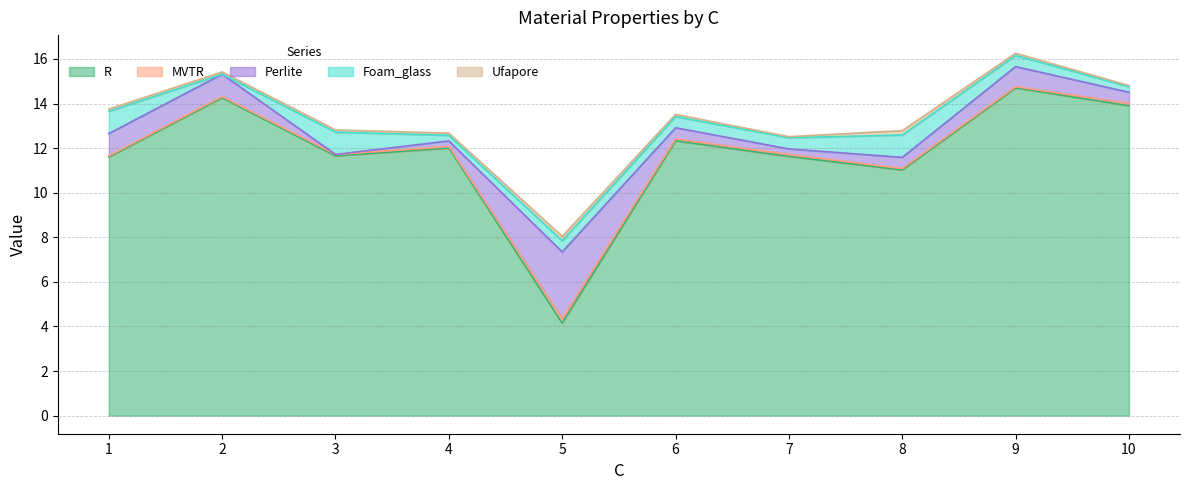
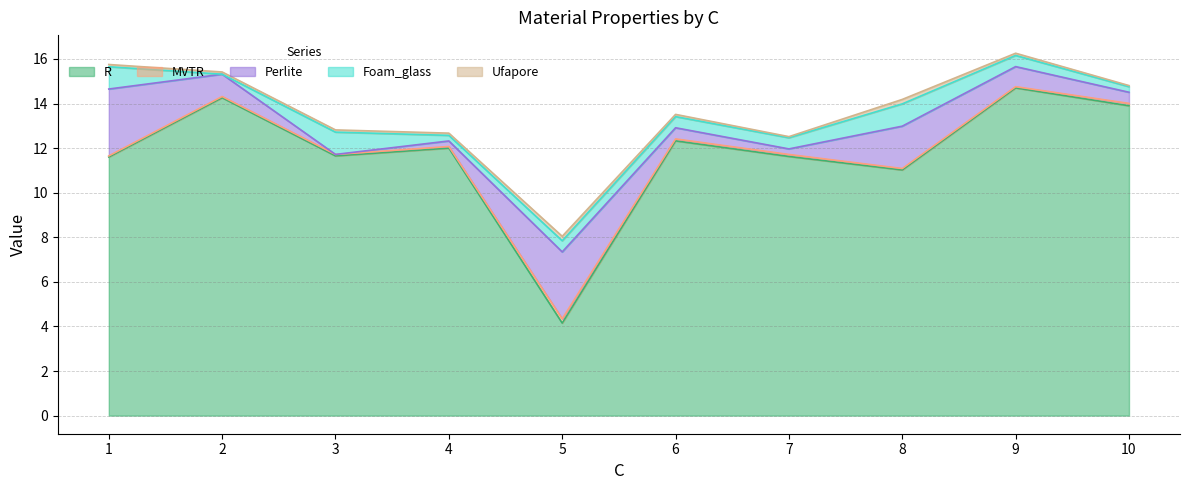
  {
    "R": {
      "5": 4.2
    },
    "Perlite": {
-     "1": 1,
+     "1": 3,
      "4": 0.3,
      "5": 3.0,
      "6": 0.5,
      "7": 0.3,
-     "8": 0.5,
+     "8": 1.9,
      "9": 0.9,
      "10": 0.5
    },
    "Foam_glass": {
      "5": 0.5,
      "8": 1.0
    }
  }
